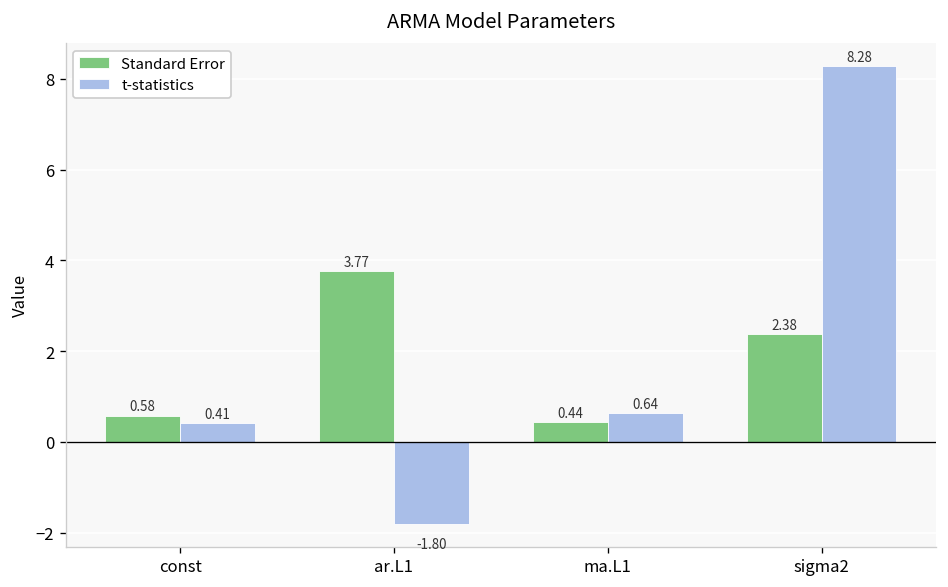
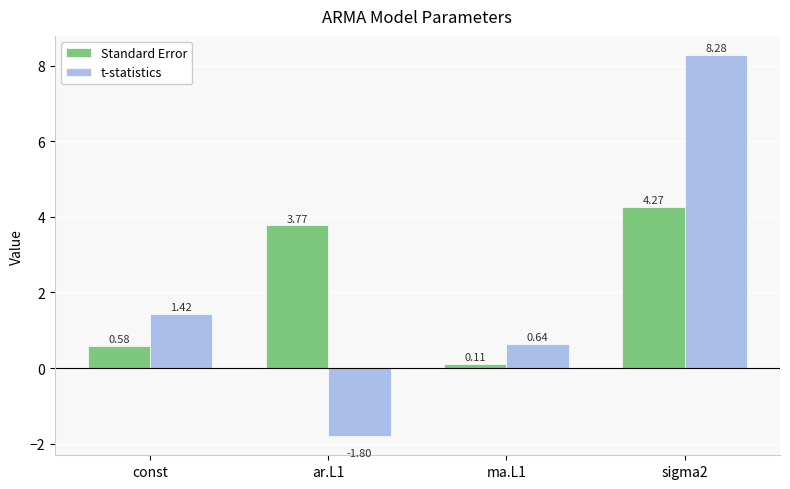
  {
    "Standard Error": {
      "const": 0.58,
      "ar.L1": 3.77,
-     "ma.L1": 0.44,
-     "sigma2": 2.38
+     "ma.L1": 0.11,
+     "sigma2": 4.27
    },
    "t-statistics": {
-     "const": 0.41,
+     "const": 1.42,
      "ar.L1": -1.80,
      "ma.L1": 0.64,
      "sigma2": 8.28
    }
  }
